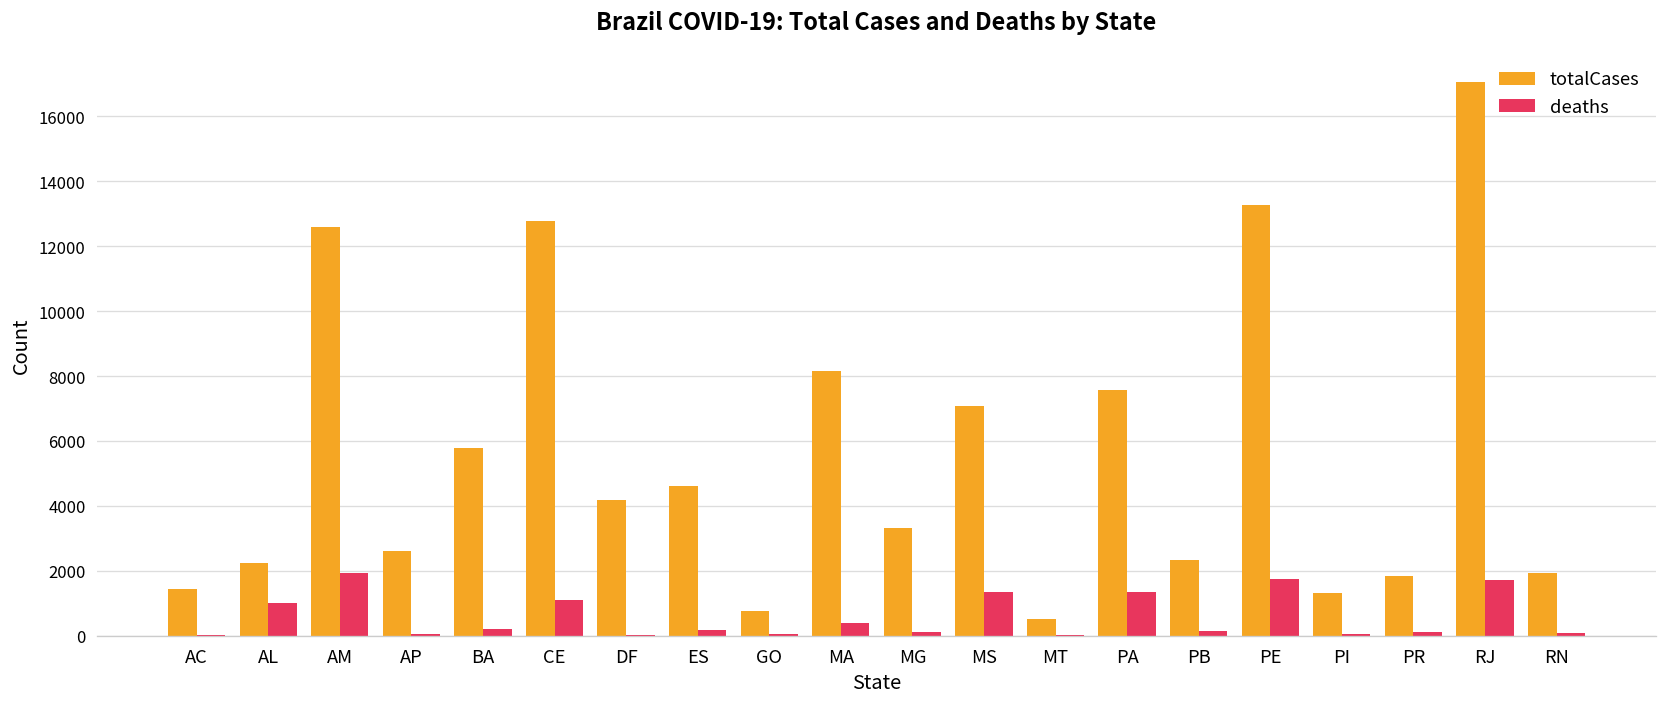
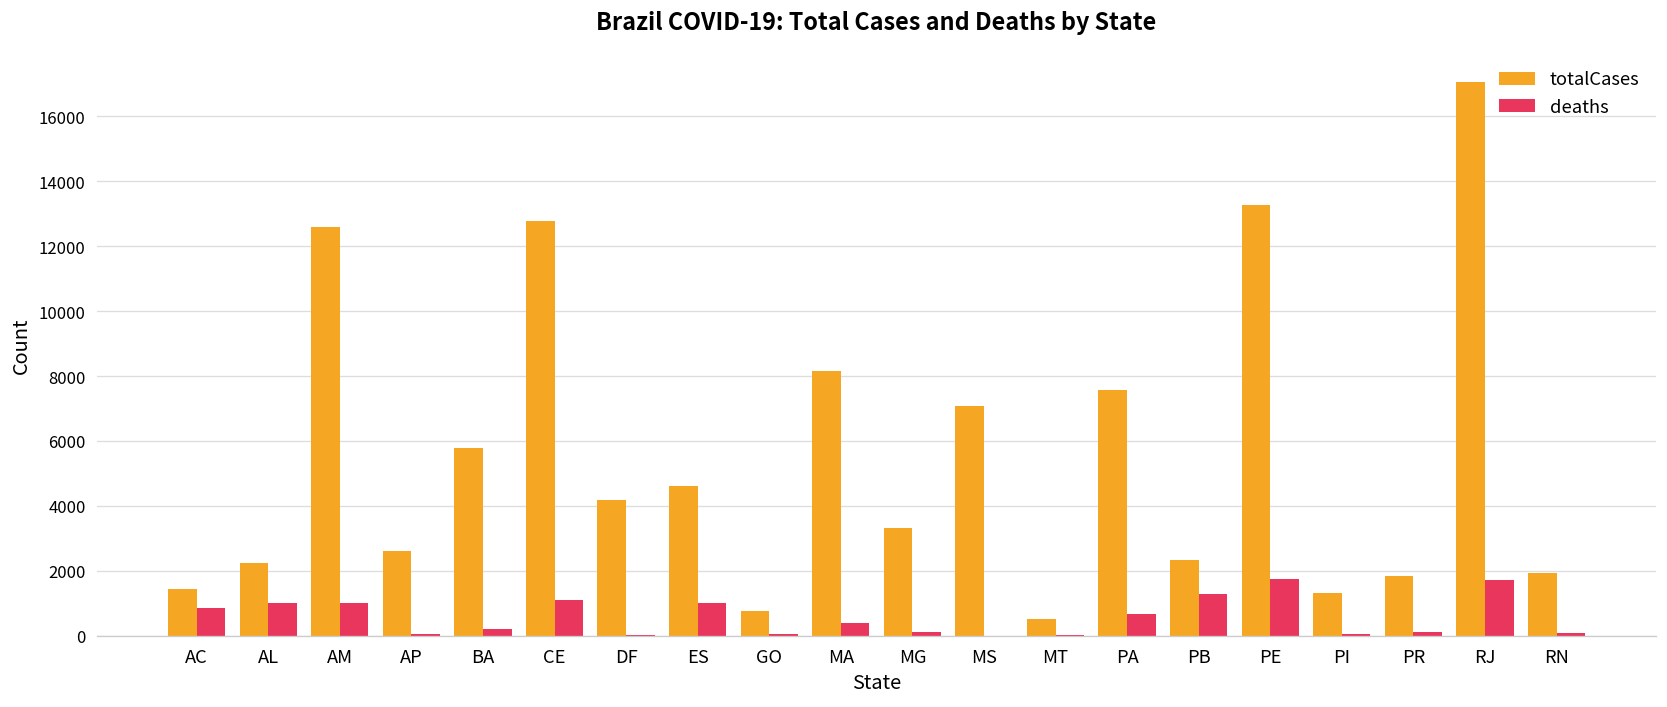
  {
    "totalCases": {
      "AC": 1400,
      "AL": 2300,
      "AM": 12600,
      "AP": 2600,
      "BA": 5800,
      "CE": 12800,
      "DF": 4200,
      "ES": 4600,
      "GO": 800,
      "MA": 8100,
      "MG": 3300,
      "MS": 7100,
      "MT": 500,
      "PA": 7600,
      "PB": 2300,
      "PE": 13300,
      "PI": 1300,
      "PR": 1800,
      "RJ": 17100,
      "RN": 1900
    },
    "deaths": {
-     "AC": 0,
+     "AC": 800,
      "AL": 1000,
-     "AM": 1900,
+     "AM": 1000,
      "BA": 200,
      "CE": 1100,
-     "ES": 200,
+     "ES": 1000,
      "MA": 400,
      "MG": 100,
-     "MS": 1400,
-     "PA": 1400,
-     "PB": 100,
+     "MS": 0,
+     "PA": 700,
+     "PB": 1300,
      "PE": 1800,
      "PR": 100,
      "RJ": 1700
    }
  }
